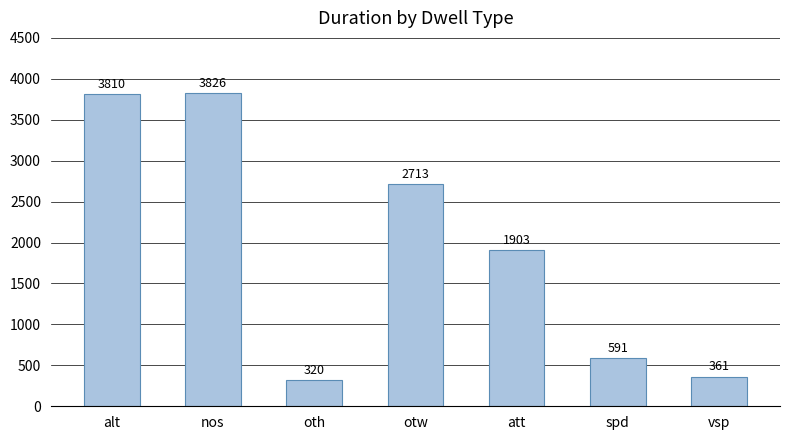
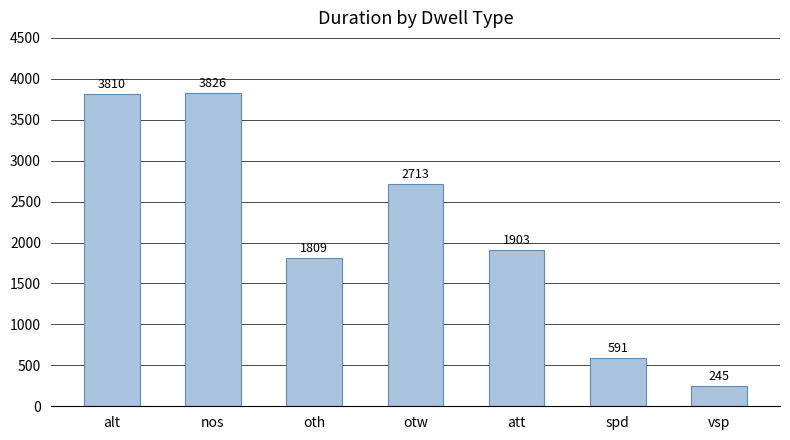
  {
    "alt": 3810,
    "nos": 3826,
-   "oth": 320,
+   "oth": 1809,
    "otw": 2713,
    "att": 1903,
    "spd": 591,
-   "vsp": 361
+   "vsp": 245
  }
